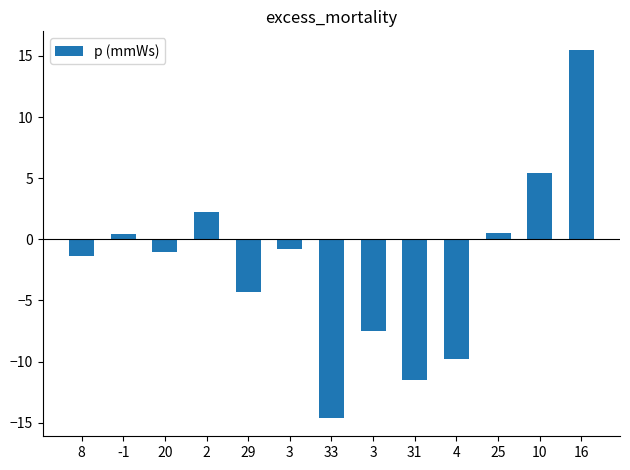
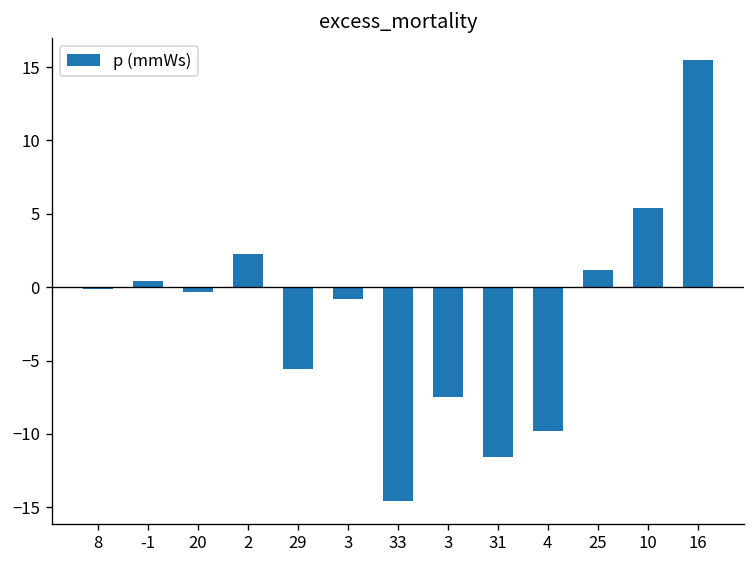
  {
-   "8": -1.4,
+   "8": -0.1,
    "-1": 0.4,
-   "20": -1.0,
+   "20": -0.3,
    "2": 2.3,
-   "29": -4.3,
+   "29": -5.6,
    "33": -14.6,
    "31": -11.5,
    "4": -9.8,
-   "25": 0.5,
+   "25": 1.2,
    "10": 5.4,
    "16": 15.5
  }
